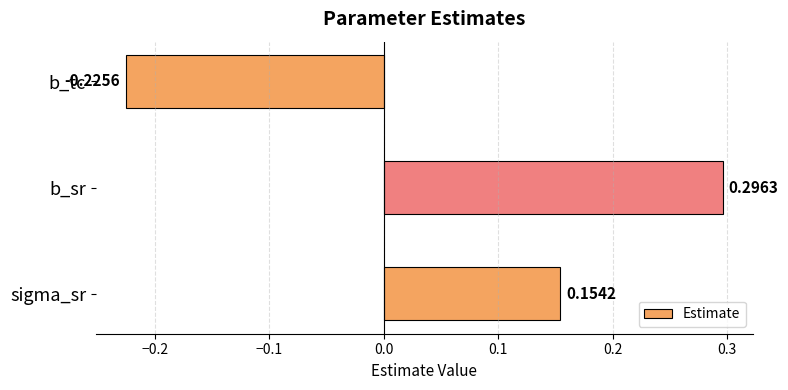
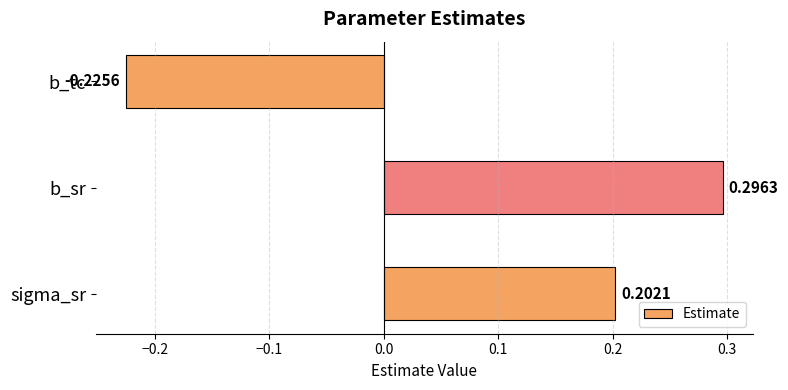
  {
    "b_tc": -0.2256,
    "b_sr": 0.2963,
-   "sigma_sr": 0.1542
+   "sigma_sr": 0.2021
  }
